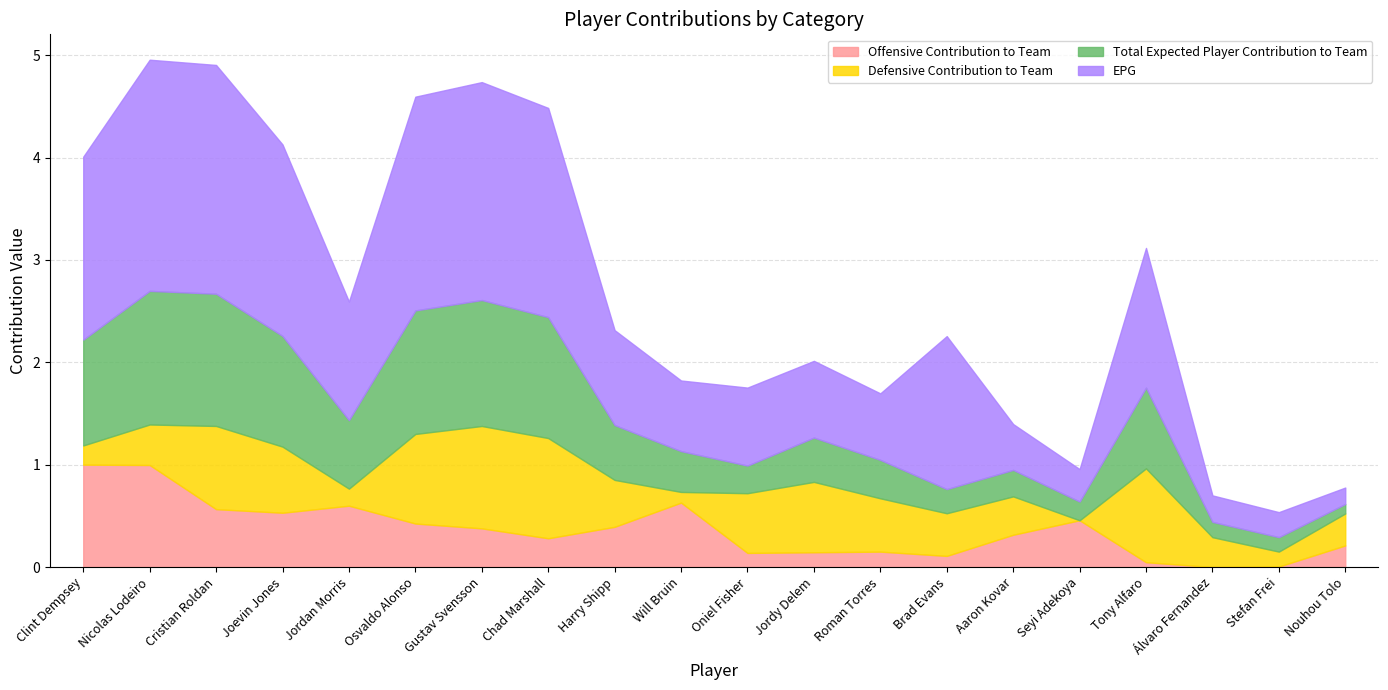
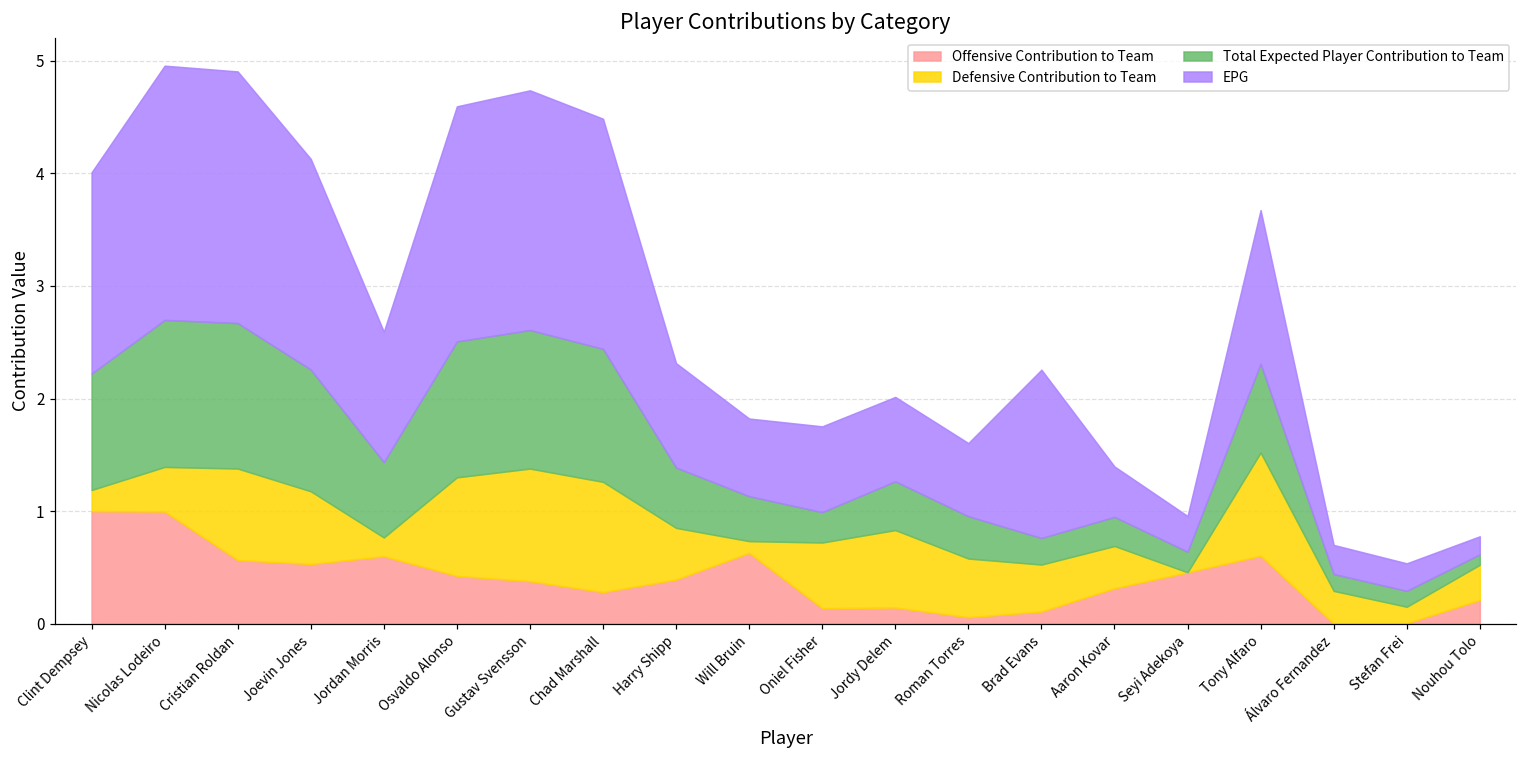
  {
    "Offensive Contribution to Team": {
      "Clint Dempsey": 1.00,
      "Nicolas Lodeiro": 1.00,
      "Cristian Roldan": 0.57,
      "Joevin Jones": 0.53,
      "Jordan Morris": 0.60,
      "Osvaldo Alonso": 0.42,
      "Gustav Svensson": 0.38,
      "Chad Marshall": 0.28,
      "Harry Shipp": 0.39,
      "Will Bruin": 0.63,
      "Oniel Fisher": 0.14,
      "Jordy Delem": 0.14,
-     "Roman Torres": 0.15,
+     "Roman Torres": 0.06,
      "Brad Evans": 0.11,
      "Aaron Kovar": 0.32,
-     "Tony Alfaro": 0.05,
+     "Tony Alfaro": 0.60,
      "Álvaro Fernandez": 0.00,
      "Nouhou Tolo": 0.21
    },
    "Defensive Contribution to Team": {
      "Clint Dempsey": 0.19,
      "Nicolas Lodeiro": 0.40,
      "Cristian Roldan": 0.81,
      "Joevin Jones": 0.65,
      "Jordan Morris": 0.17,
      "Osvaldo Alonso": 0.88,
      "Gustav Svensson": 1.00,
      "Chad Marshall": 0.98,
      "Harry Shipp": 0.46,
      "Will Bruin": 0.10,
      "Oniel Fisher": 0.58,
      "Jordy Delem": 0.69,
      "Roman Torres": 0.52,
      "Brad Evans": 0.42,
      "Aaron Kovar": 0.38,
      "Tony Alfaro": 0.92,
      "Álvaro Fernandez": 0.29,
      "Stefan Frei": 0.15,
      "Nouhou Tolo": 0.31
    },
    "Total Expected Player Contribution to Team": {
      "Clint Dempsey": 1.03,
      "Nicolas Lodeiro": 1.31,
      "Cristian Roldan": 1.29,
      "Joevin Jones": 1.08,
      "Jordan Morris": 0.67,
      "Osvaldo Alonso": 1.21,
      "Gustav Svensson": 1.23,
      "Chad Marshall": 1.18,
      "Harry Shipp": 0.54,
      "Will Bruin": 0.40,
      "Oniel Fisher": 0.27,
      "Jordy Delem": 0.43,
      "Roman Torres": 0.38,
      "Brad Evans": 0.24,
      "Aaron Kovar": 0.26,
      "Seyi Adekoya": 0.18,
      "Tony Alfaro": 0.79,
      "Álvaro Fernandez": 0.15,
      "Stefan Frei": 0.14,
      "Nouhou Tolo": 0.09
    },
    "EPG": {
      "Clint Dempsey": 1.79,
      "Nicolas Lodeiro": 2.26,
      "Cristian Roldan": 2.23,
      "Joevin Jones": 1.87,
      "Jordan Morris": 1.16,
      "Osvaldo Alonso": 2.09,
      "Gustav Svensson": 2.13,
      "Chad Marshall": 2.04,
      "Harry Shipp": 0.93,
      "Will Bruin": 0.69,
      "Oniel Fisher": 0.76,
      "Jordy Delem": 0.75,
      "Roman Torres": 0.65,
      "Brad Evans": 1.49,
      "Aaron Kovar": 0.45,
      "Seyi Adekoya": 0.32,
      "Tony Alfaro": 1.36,
      "Álvaro Fernandez": 0.26,
      "Stefan Frei": 0.24,
      "Nouhou Tolo": 0.16
    }
  }
